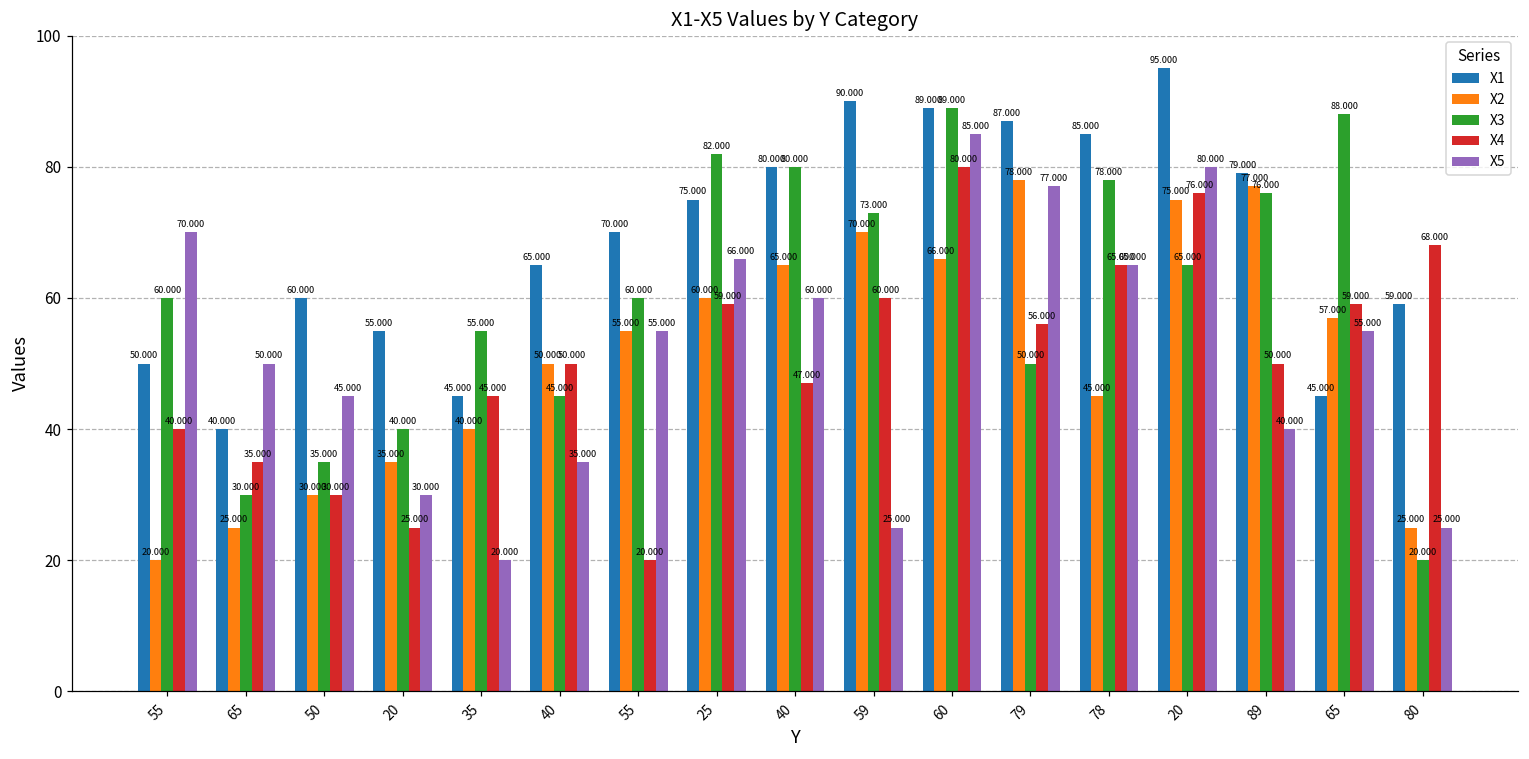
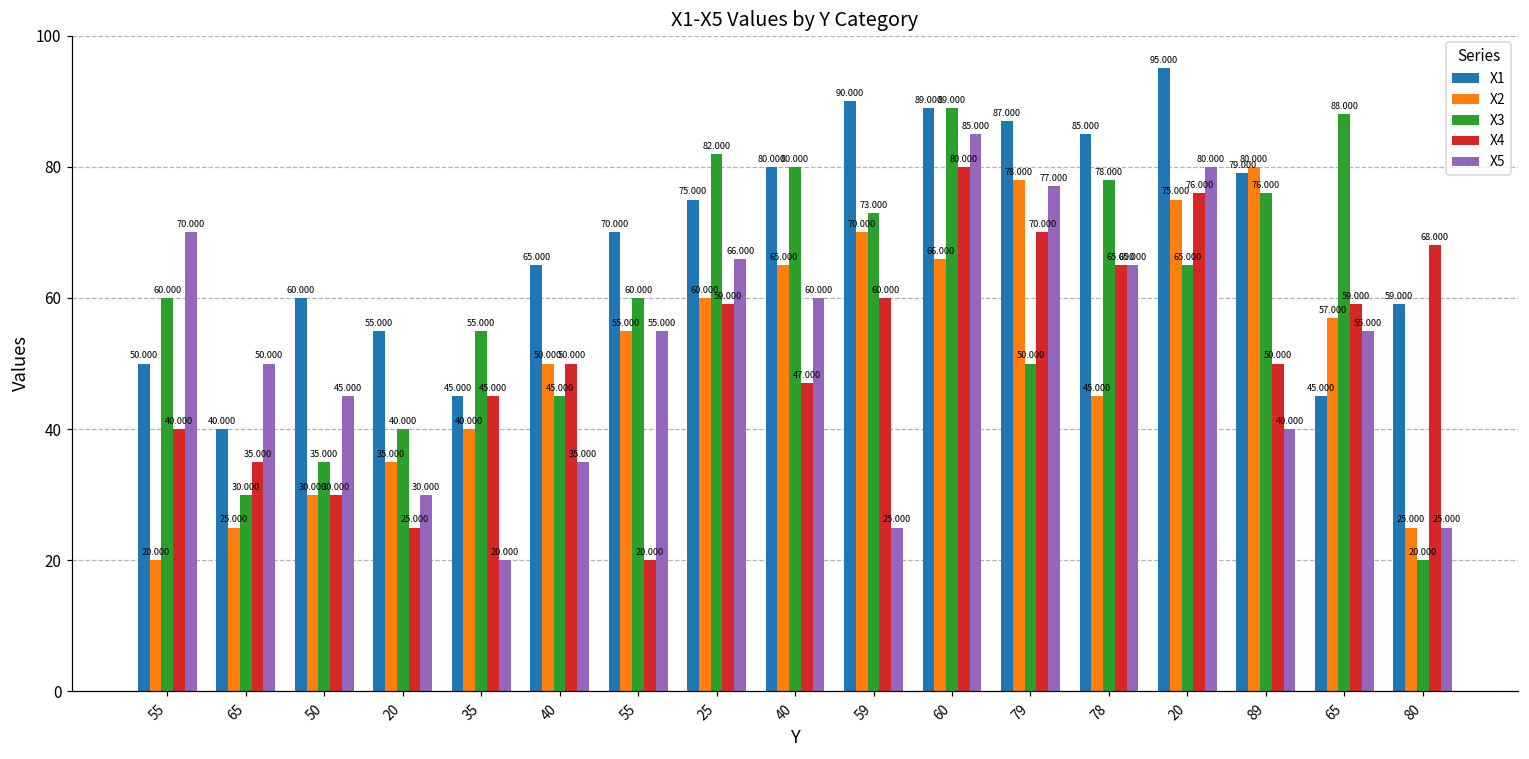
  {
    "X1": {
      "50": 60.000,
      "35": 45.000,
      "25": 75.000,
      "59": 90.000,
      "60": 89.000,
      "79": 87.000,
      "78": 85.000,
      "89": 79.000,
      "80": 59.000
    },
    "X2": {
      "50": 30.000,
      "35": 40.000,
      "25": 60.000,
      "59": 70.000,
      "60": 66.000,
      "79": 78.000,
      "78": 45.000,
-     "89": 77.000,
+     "89": 80.000,
      "80": 25.000
    },
    "X3": {
      "50": 35.000,
      "35": 55.000,
      "25": 82.000,
      "59": 73.000,
      "60": 89.000,
      "79": 50.000,
      "78": 78.000,
      "80": 20.000
    },
    "X4": {
      "50": 30.000,
      "35": 45.000,
      "25": 59.000,
      "59": 60.000,
      "60": 80.000,
-     "79": 56.000,
+     "79": 70.000,
      "89": 50.000,
      "80": 68.000
    },
    "X5": {
      "50": 45.000,
      "35": 20.000,
      "25": 66.000,
      "59": 25.000,
      "60": 85.000,
      "79": 77.000,
      "89": 40.000,
      "80": 25.000
    }
  }
